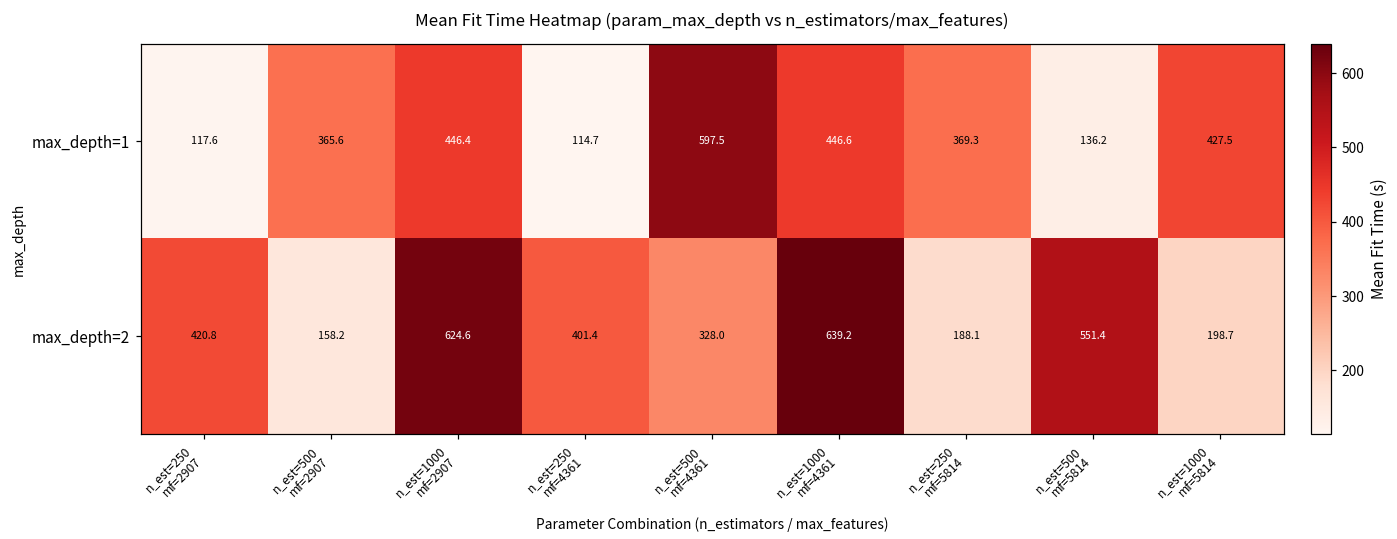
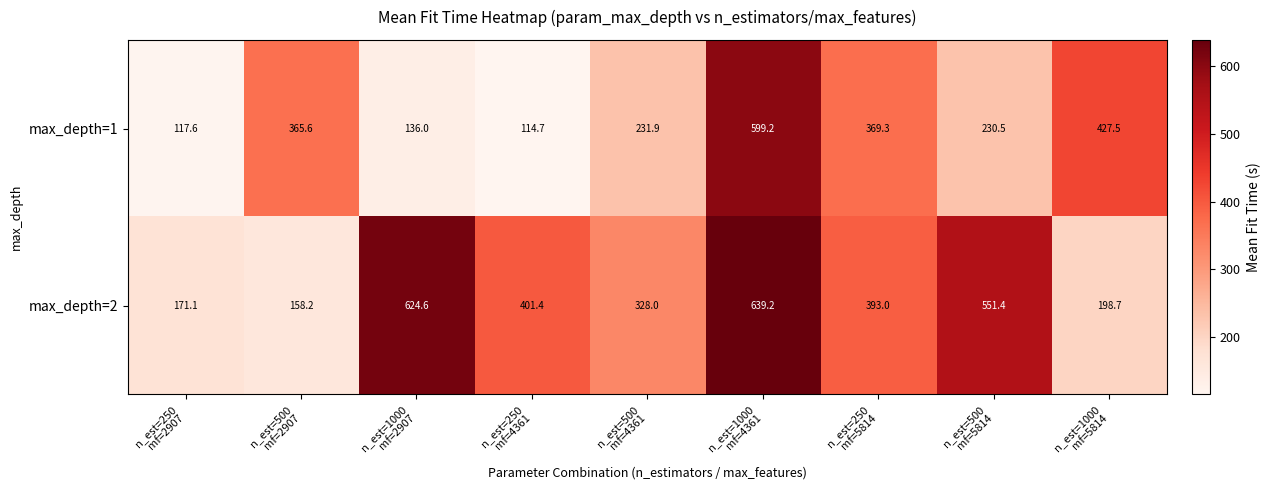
  {
    "max_depth=1": {
      "n_est=250 mf=2907": 117.6,
      "n_est=500 mf=2907": 365.6,
-     "n_est=1000 mf=2907": 446.4,
+     "n_est=1000 mf=2907": 136.0,
      "n_est=250 mf=4361": 114.7,
-     "n_est=500 mf=4361": 597.5,
-     "n_est=1000 mf=4361": 446.6,
+     "n_est=500 mf=4361": 231.9,
+     "n_est=1000 mf=4361": 599.2,
      "n_est=250 mf=5814": 369.3,
-     "n_est=500 mf=5814": 136.2,
+     "n_est=500 mf=5814": 230.5,
      "n_est=1000 mf=5814": 427.5
    },
    "max_depth=2": {
-     "n_est=250 mf=2907": 420.8,
+     "n_est=250 mf=2907": 171.1,
      "n_est=500 mf=2907": 158.2,
      "n_est=1000 mf=2907": 624.6,
      "n_est=250 mf=4361": 401.4,
      "n_est=500 mf=4361": 328.0,
      "n_est=1000 mf=4361": 639.2,
-     "n_est=250 mf=5814": 188.1,
+     "n_est=250 mf=5814": 393.0,
      "n_est=500 mf=5814": 551.4,
      "n_est=1000 mf=5814": 198.7
    }
  }
